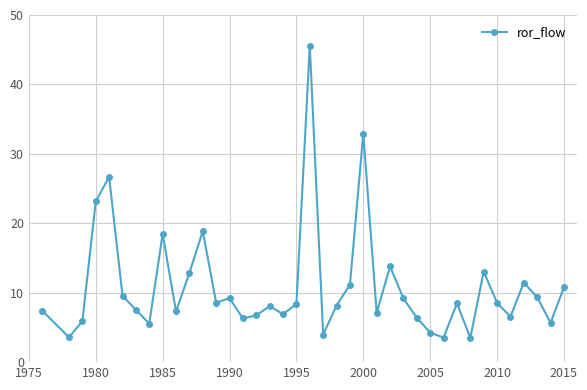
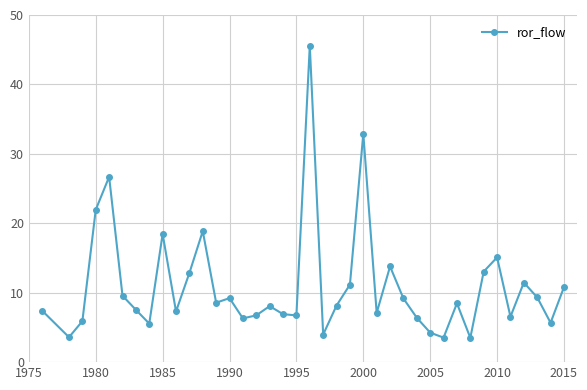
  {
-   "1980": 23,
+   "1980": 22,
    "1985": 18,
    "1990": 9,
-   "1995": 8,
+   "1995": 7,
    "2000": 33,
    "2005": 4,
-   "2010": 9,
+   "2010": 15,
    "2015": 11
  }
